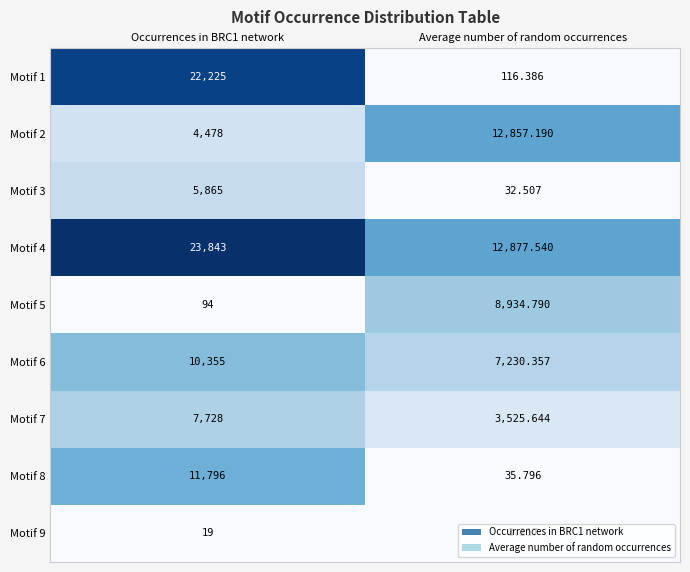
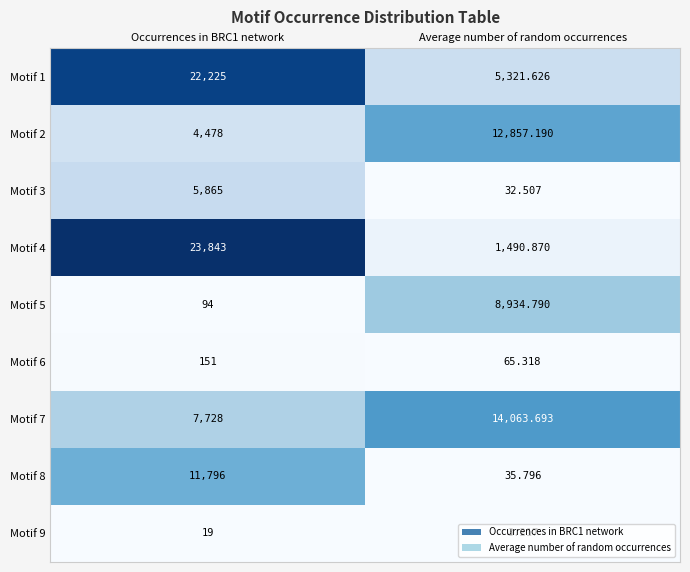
  {
    "Motif 1": {
      "Occurrences in BRC1 network": "22,225",
-     "Average number of random occurrences": "116.386"
+     "Average number of random occurrences": "5,321.626"
    },
    "Motif 2": {
      "Occurrences in BRC1 network": "4,478",
      "Average number of random occurrences": "12,857.190"
    },
    "Motif 3": {
      "Occurrences in BRC1 network": "5,865",
      "Average number of random occurrences": "32.507"
    },
    "Motif 4": {
      "Occurrences in BRC1 network": "23,843",
-     "Average number of random occurrences": "12,877.540"
+     "Average number of random occurrences": "1,490.870"
    },
    "Motif 5": {
      "Occurrences in BRC1 network": "94",
      "Average number of random occurrences": "8,934.790"
    },
    "Motif 6": {
-     "Occurrences in BRC1 network": "10,355",
-     "Average number of random occurrences": "7,230.357"
+     "Occurrences in BRC1 network": "151",
+     "Average number of random occurrences": "65.318"
    },
    "Motif 7": {
      "Occurrences in BRC1 network": "7,728",
-     "Average number of random occurrences": "3,525.644"
+     "Average number of random occurrences": "14,063.693"
    },
    "Motif 8": {
      "Occurrences in BRC1 network": "11,796",
      "Average number of random occurrences": "35.796"
    },
    "Motif 9": {
      "Occurrences in BRC1 network": "19"
    }
  }
